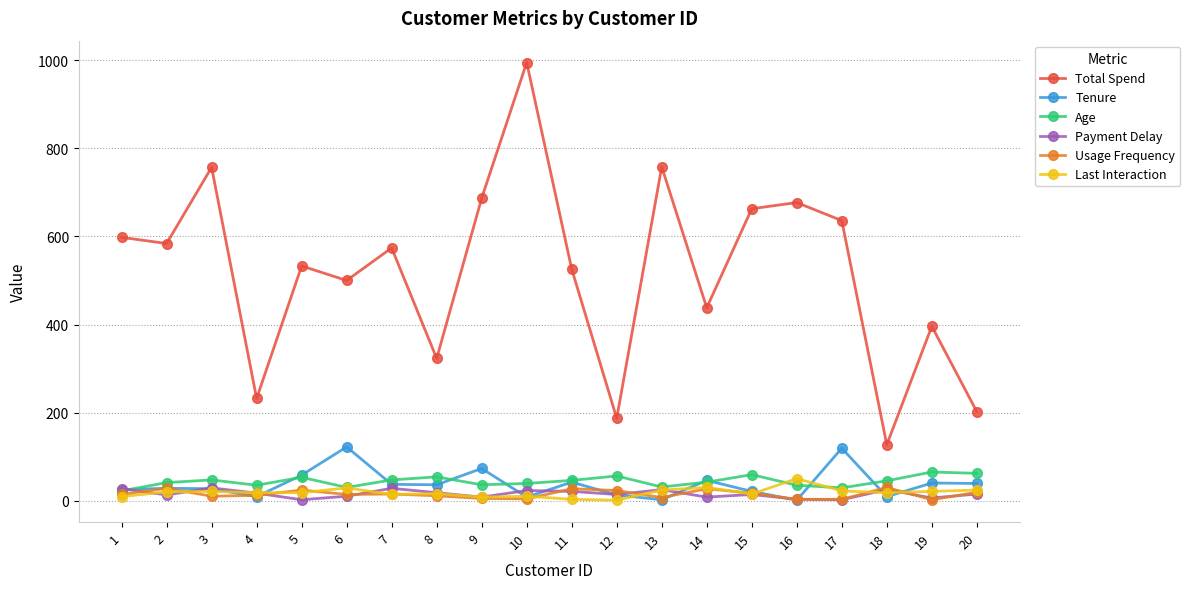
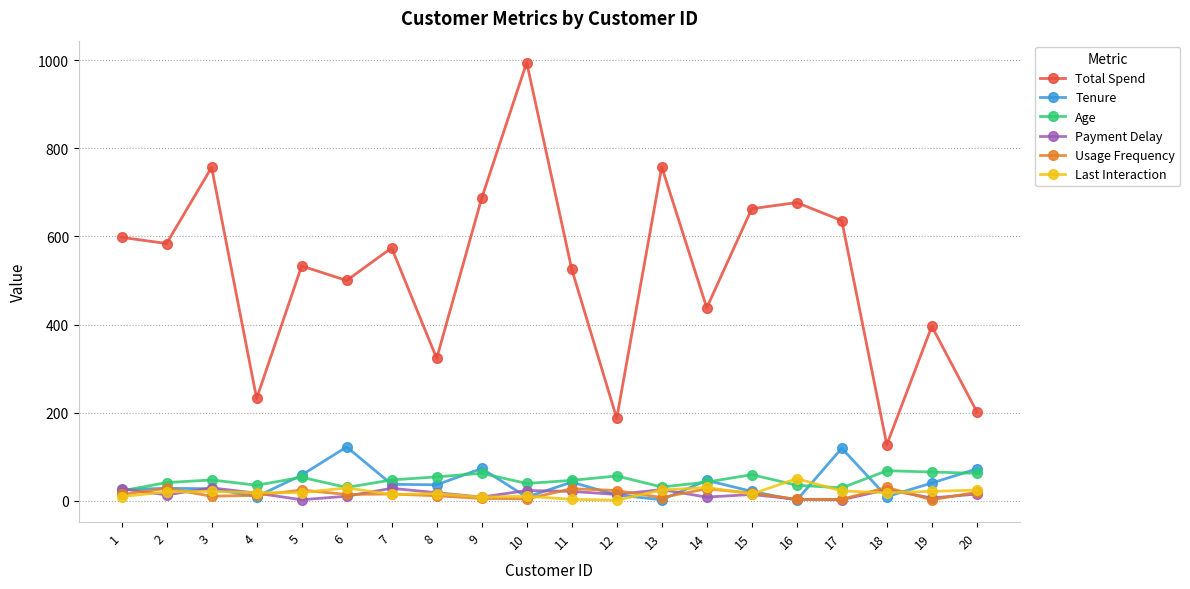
  {
    "Tenure": {
      "6": 120,
      "7": 40,
      "8": 40,
      "9": 70,
      "17": 120,
      "18": 10,
      "19": 40,
-     "20": 40
+     "20": 70
    },
    "Age": {
      "2": 40,
      "3": 50,
      "4": 40,
      "7": 50,
      "8": 50,
-     "9": 40,
+     "9": 60,
      "10": 40,
      "12": 60,
      "13": 30,
      "15": 60,
      "16": 40,
      "17": 30,
-     "18": 50,
+     "18": 70,
      "19": 70,
      "20": 60
    },
    "Payment Delay": {
      "2": 10,
      "5": 0,
      "7": 30,
      "10": 20,
      "11": 20,
      "14": 10
    },
    "Last Interaction": {
      "2": 20,
      "3": 20,
      "5": 20,
      "11": 0,
      "12": 0,
      "16": 50,
      "17": 20,
      "18": 20,
      "19": 20
    }
  }
